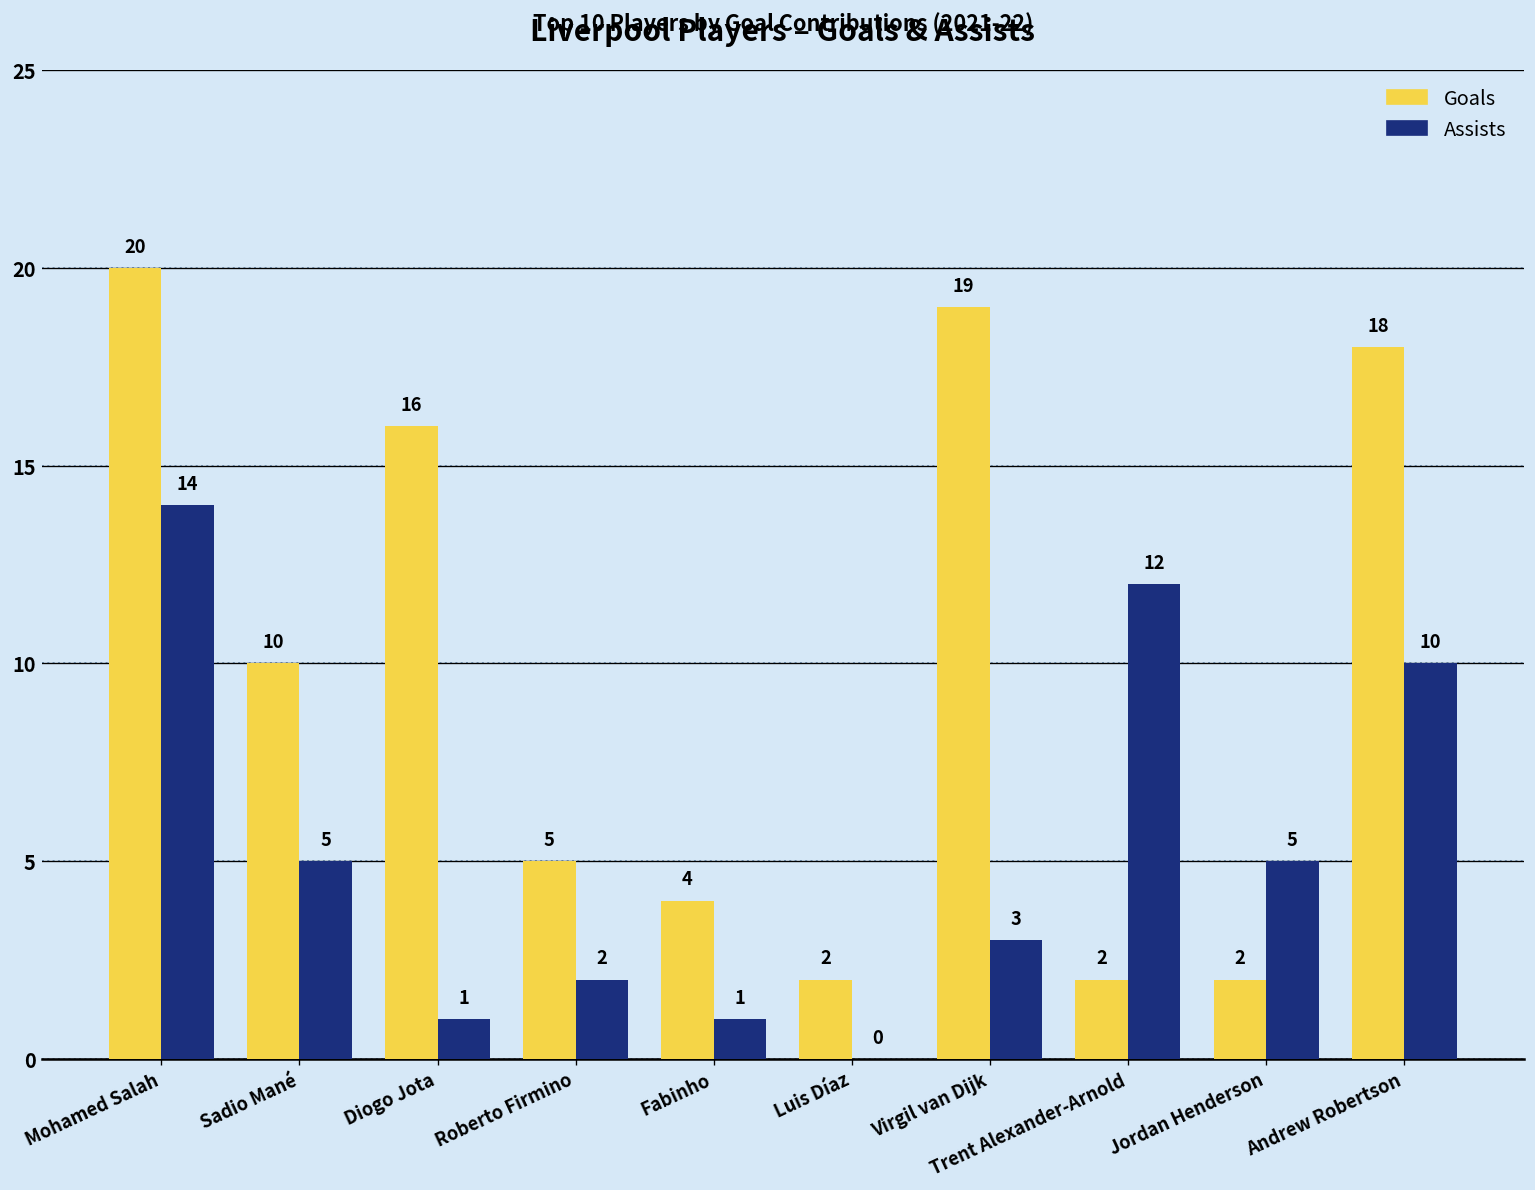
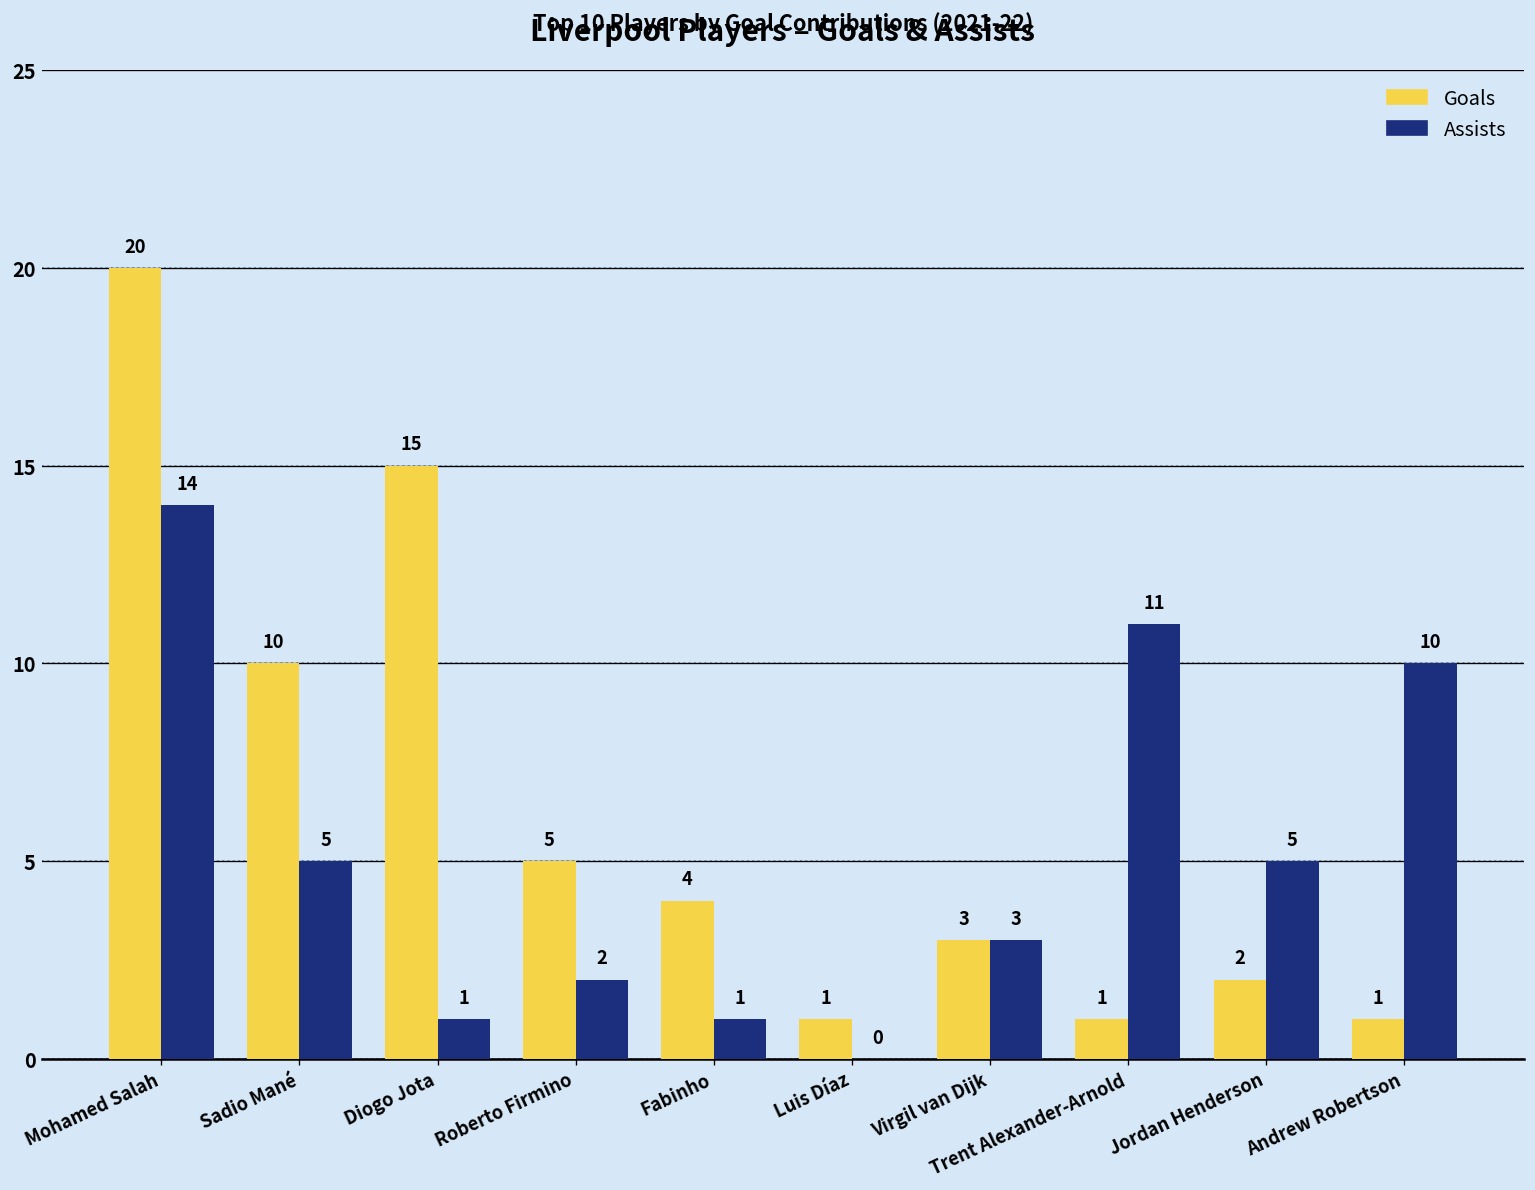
  {
    "Goals": {
      "Mohamed Salah": 20,
      "Sadio Mané": 10,
-     "Diogo Jota": 16,
+     "Diogo Jota": 15,
      "Roberto Firmino": 5,
      "Fabinho": 4,
-     "Luis Díaz": 2,
-     "Virgil van Dijk": 19,
-     "Trent Alexander-Arnold": 2,
+     "Luis Díaz": 1,
+     "Virgil van Dijk": 3,
+     "Trent Alexander-Arnold": 1,
      "Jordan Henderson": 2,
-     "Andrew Robertson": 18
+     "Andrew Robertson": 1
    },
    "Assists": {
      "Mohamed Salah": 14,
      "Sadio Mané": 5,
      "Diogo Jota": 1,
      "Roberto Firmino": 2,
      "Fabinho": 1,
      "Luis Díaz": 0,
      "Virgil van Dijk": 3,
-     "Trent Alexander-Arnold": 12,
+     "Trent Alexander-Arnold": 11,
      "Jordan Henderson": 5,
      "Andrew Robertson": 10
    }
  }
